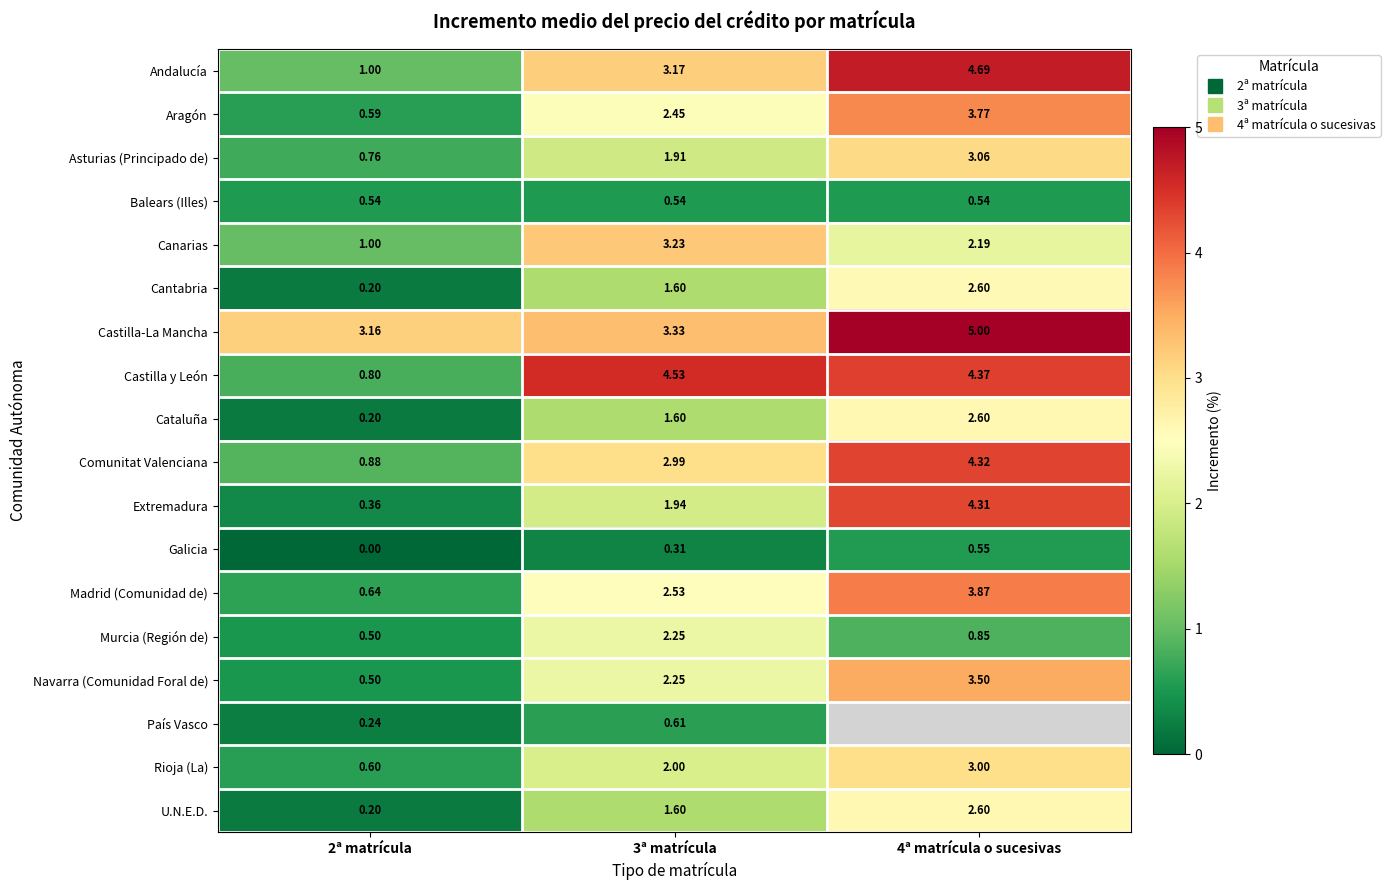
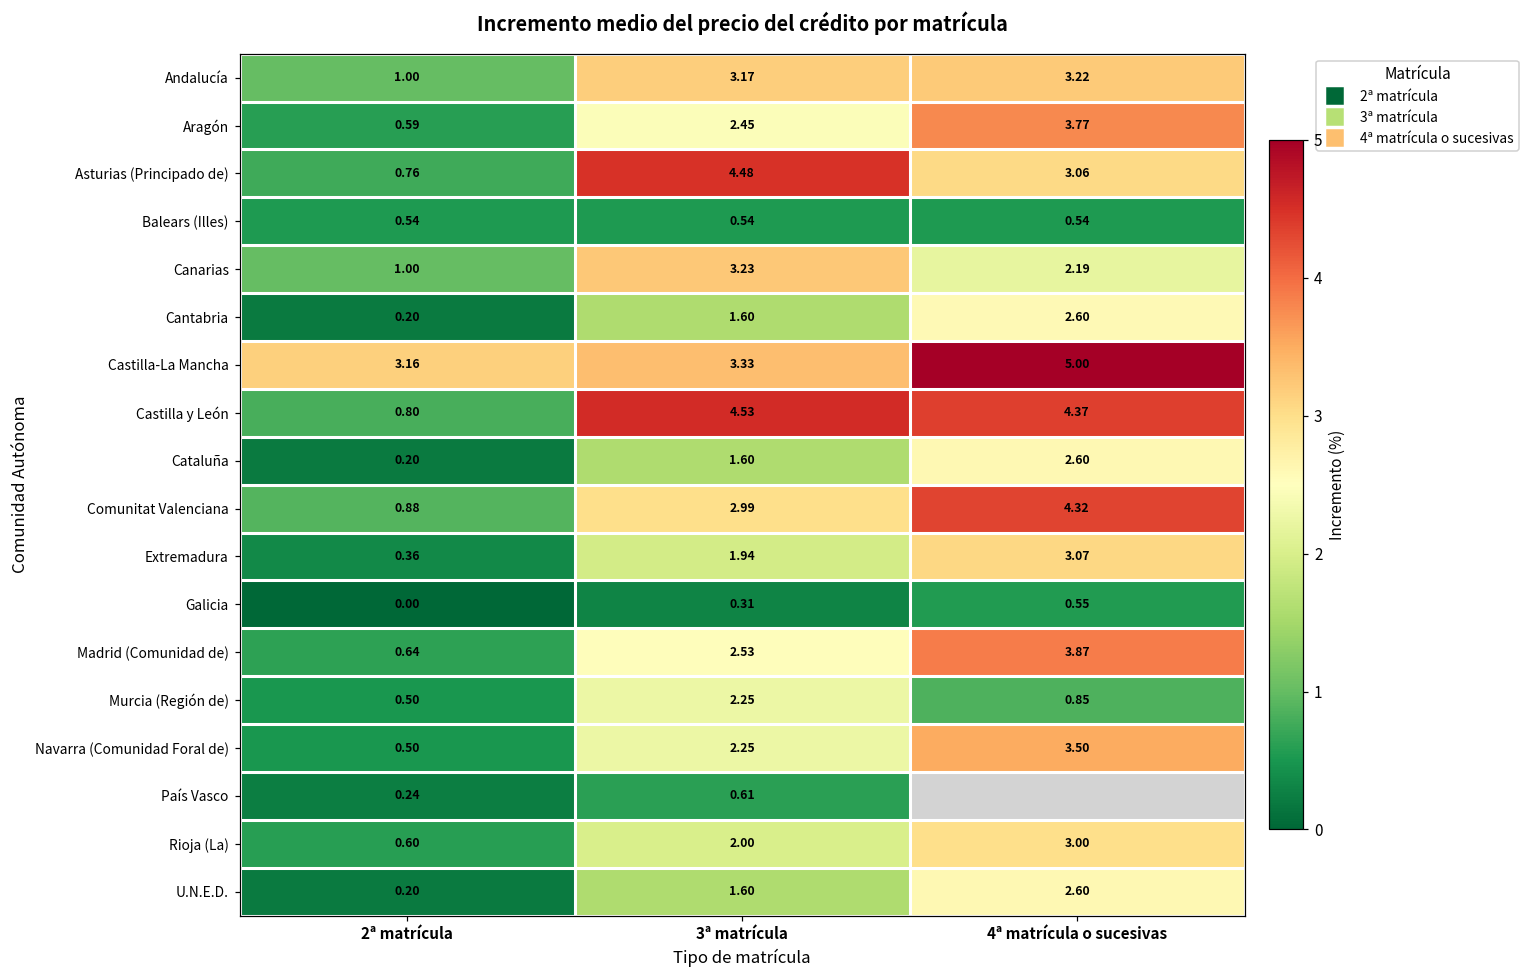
  {
    "Andalucía": {
      "2ª matrícula": 1.00,
      "3ª matrícula": 3.17,
-     "4ª matrícula o sucesivas": 4.69
+     "4ª matrícula o sucesivas": 3.22
    },
    "Aragón": {
      "2ª matrícula": 0.59,
      "3ª matrícula": 2.45,
      "4ª matrícula o sucesivas": 3.77
    },
    "Asturias (Principado de)": {
      "2ª matrícula": 0.76,
-     "3ª matrícula": 1.91,
+     "3ª matrícula": 4.48,
      "4ª matrícula o sucesivas": 3.06
    },
    "Balears (Illes)": {
      "2ª matrícula": 0.54,
      "3ª matrícula": 0.54,
      "4ª matrícula o sucesivas": 0.54
    },
    "Canarias": {
      "2ª matrícula": 1.00,
      "3ª matrícula": 3.23,
      "4ª matrícula o sucesivas": 2.19
    },
    "Cantabria": {
      "2ª matrícula": 0.20,
      "3ª matrícula": 1.60,
      "4ª matrícula o sucesivas": 2.60
    },
    "Castilla-La Mancha": {
      "2ª matrícula": 3.16,
      "3ª matrícula": 3.33,
      "4ª matrícula o sucesivas": 5.00
    },
    "Castilla y León": {
      "2ª matrícula": 0.80,
      "3ª matrícula": 4.53,
      "4ª matrícula o sucesivas": 4.37
    },
    "Cataluña": {
      "2ª matrícula": 0.20,
      "3ª matrícula": 1.60,
      "4ª matrícula o sucesivas": 2.60
    },
    "Comunitat Valenciana": {
      "2ª matrícula": 0.88,
      "3ª matrícula": 2.99,
      "4ª matrícula o sucesivas": 4.32
    },
    "Extremadura": {
      "2ª matrícula": 0.36,
      "3ª matrícula": 1.94,
-     "4ª matrícula o sucesivas": 4.31
+     "4ª matrícula o sucesivas": 3.07
    },
    "Galicia": {
      "2ª matrícula": 0.00,
      "3ª matrícula": 0.31,
      "4ª matrícula o sucesivas": 0.55
    },
    "Madrid (Comunidad de)": {
      "2ª matrícula": 0.64,
      "3ª matrícula": 2.53,
      "4ª matrícula o sucesivas": 3.87
    },
    "Murcia (Región de)": {
      "2ª matrícula": 0.50,
      "3ª matrícula": 2.25,
      "4ª matrícula o sucesivas": 0.85
    },
    "Navarra (Comunidad Foral de)": {
      "2ª matrícula": 0.50,
      "3ª matrícula": 2.25,
      "4ª matrícula o sucesivas": 3.50
    },
    "País Vasco": {
      "2ª matrícula": 0.24,
      "3ª matrícula": 0.61
    },
    "Rioja (La)": {
      "2ª matrícula": 0.60,
      "3ª matrícula": 2.00,
      "4ª matrícula o sucesivas": 3.00
    },
    "U.N.E.D.": {
      "2ª matrícula": 0.20,
      "3ª matrícula": 1.60,
      "4ª matrícula o sucesivas": 2.60
    }
  }
